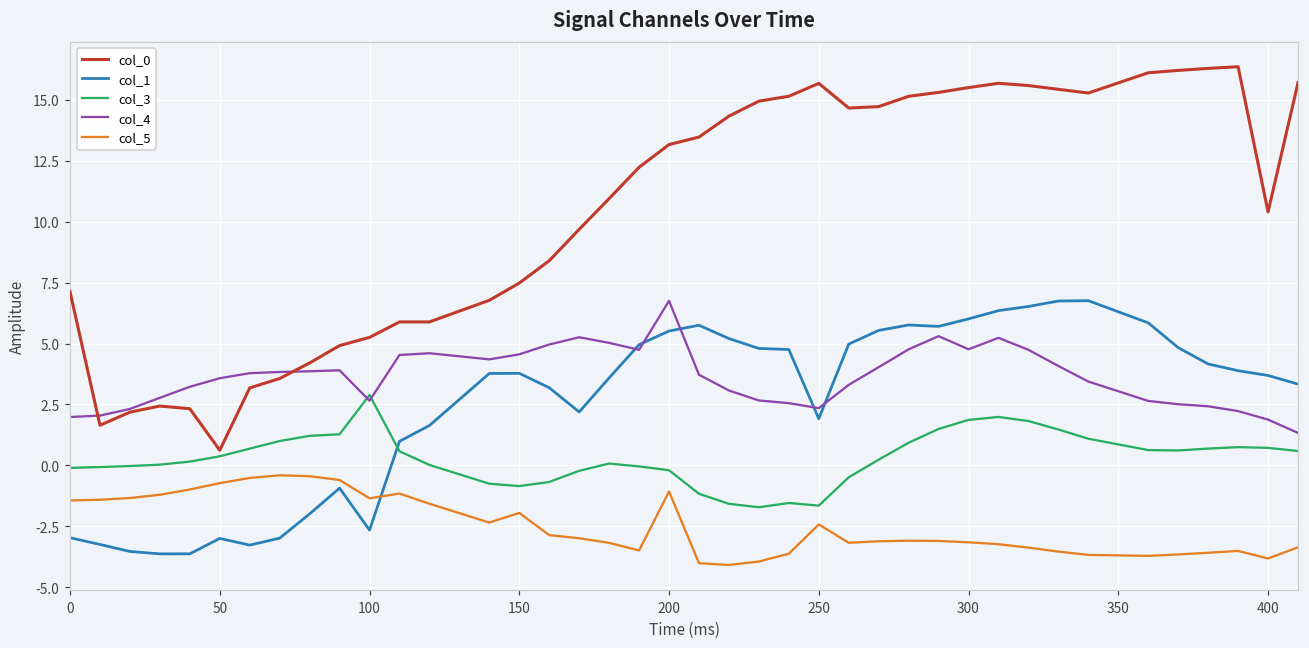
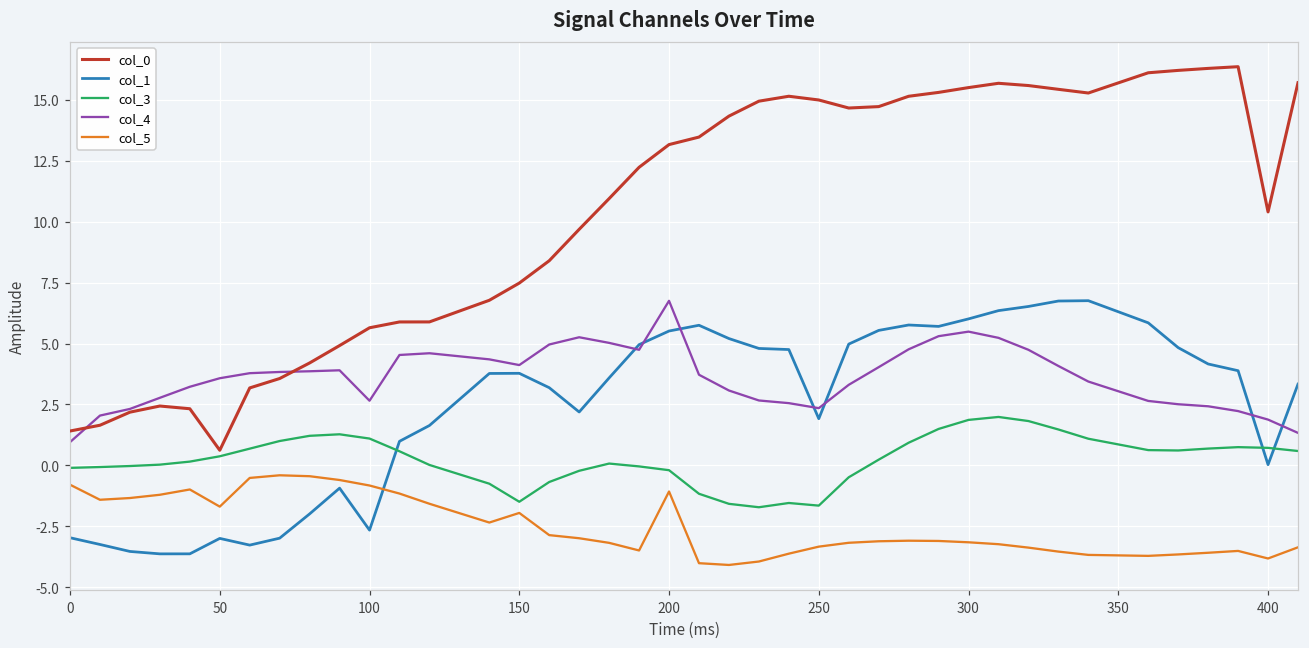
  {
    "col_0": {
-     "0": 7.1,
+     "0": 1.4,
      "50": 0.6,
-     "100": 5.3,
+     "100": 5.6,
      "150": 7.5,
      "200": 13.2,
-     "250": 15.7,
+     "250": 15.0,
      "300": 15.5,
      "400": 10.4
    },
    "col_1": {
      "0": -3.0,
      "50": -3.0,
      "100": -2.7,
      "150": 3.8,
      "200": 5.5,
      "250": 1.9,
      "300": 6.0,
-     "400": 3.7
+     "400": 0.0
    },
    "col_3": {
      "0": -0.1,
      "50": 0.4,
-     "100": 2.9,
-     "150": -0.8,
+     "100": 1.1,
+     "150": -1.5,
      "200": -0.2,
      "250": -1.7,
      "300": 1.9,
      "400": 0.7
    },
    "col_4": {
-     "0": 2.0,
+     "0": 1.0,
      "50": 3.6,
      "100": 2.7,
-     "150": 4.6,
+     "150": 4.1,
      "200": 6.8,
      "250": 2.3,
-     "300": 4.8,
+     "300": 5.5,
      "400": 1.9
    },
    "col_5": {
-     "0": -1.4,
-     "50": -0.7,
-     "100": -1.4,
+     "0": -0.8,
+     "50": -1.7,
+     "100": -0.8,
      "150": -2.0,
      "200": -1.1,
-     "250": -2.4,
+     "250": -3.3,
      "300": -3.2,
      "400": -3.8
    }
  }
